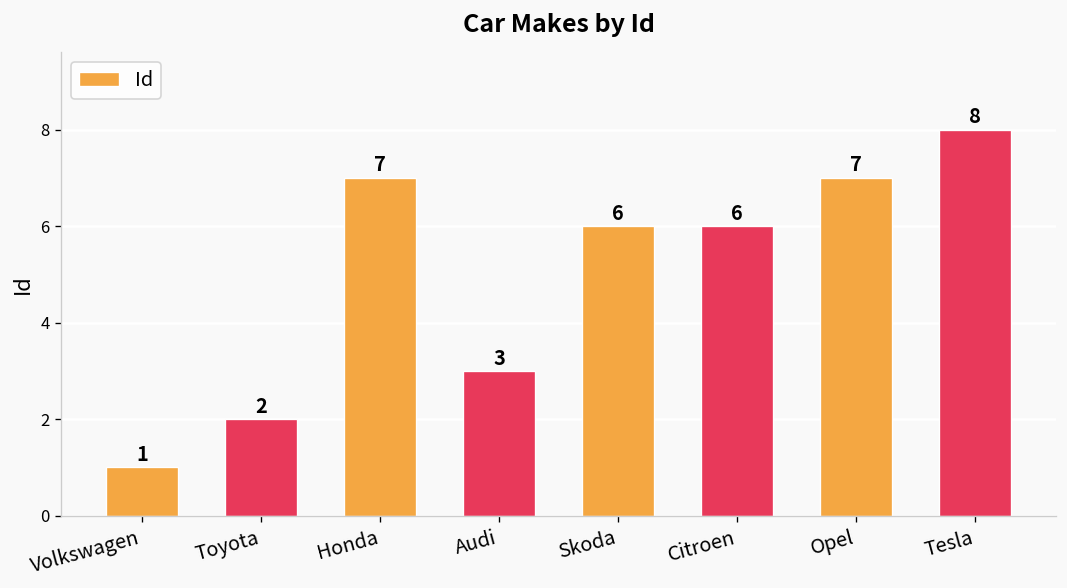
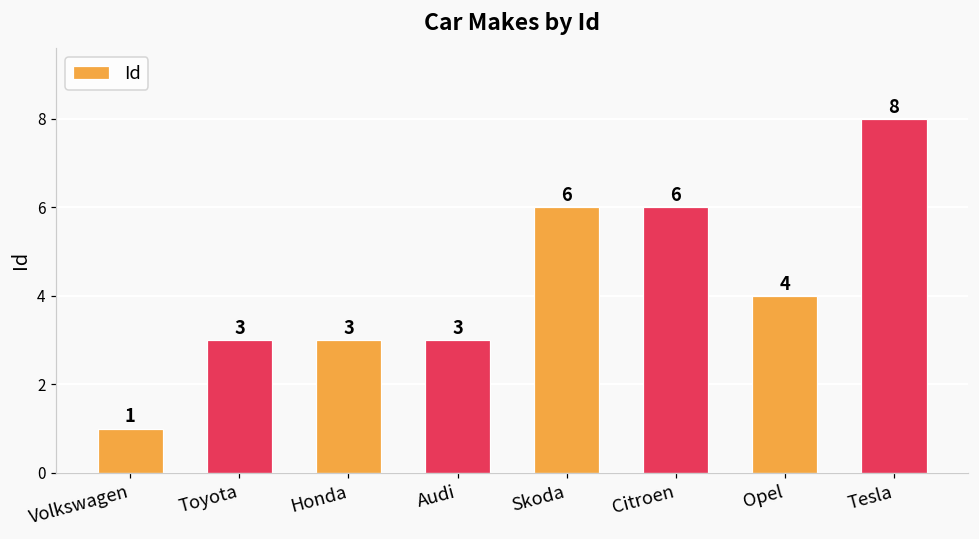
  {
    "Volkswagen": 1,
-   "Toyota": 2,
-   "Honda": 7,
+   "Toyota": 3,
+   "Honda": 3,
    "Audi": 3,
    "Skoda": 6,
    "Citroen": 6,
-   "Opel": 7,
+   "Opel": 4,
    "Tesla": 8
  }
